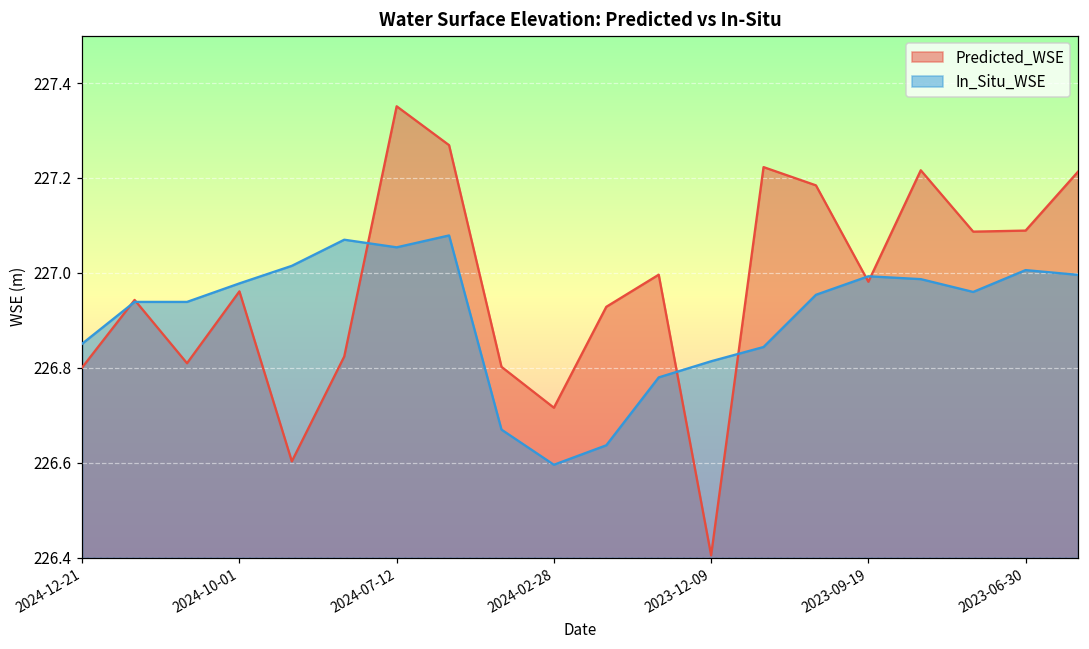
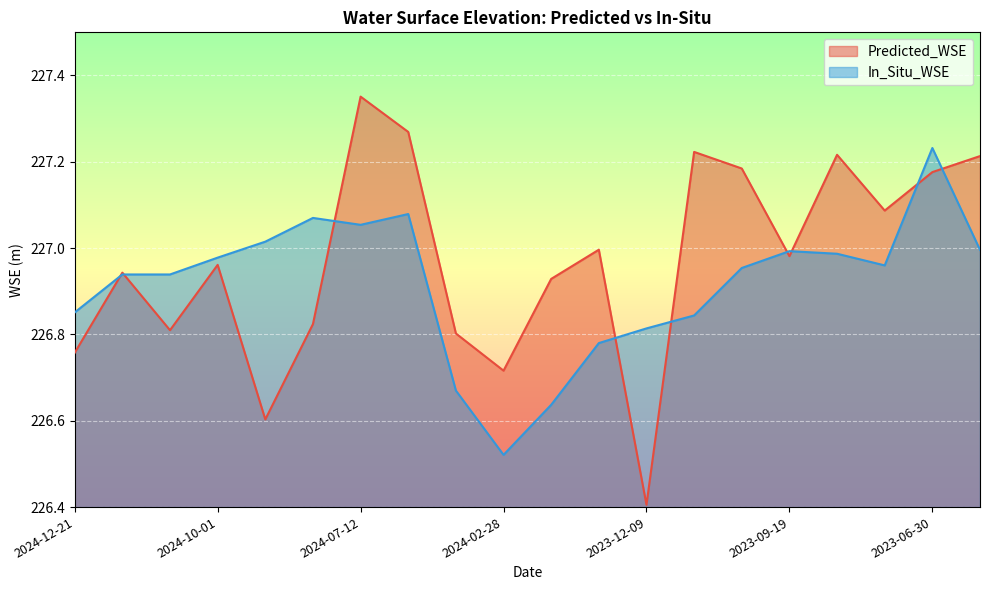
  {
    "Predicted_WSE": {
-     "2024-12-21": 226.80,
+     "2024-12-21": 226.76,
      "2024-10-01": 226.96,
      "2024-07-12": 227.35,
      "2024-02-28": 226.72,
      "2023-12-09": 226.41,
      "2023-09-19": 226.98,
-     "2023-06-30": 227.09
+     "2023-06-30": 227.18
    },
    "In_Situ_WSE": {
      "2024-12-21": 226.85,
      "2024-10-01": 226.98,
      "2024-07-12": 227.05,
-     "2024-02-28": 226.60,
+     "2024-02-28": 226.52,
      "2023-12-09": 226.81,
      "2023-09-19": 226.99,
-     "2023-06-30": 227.01
+     "2023-06-30": 227.23
    }
  }
